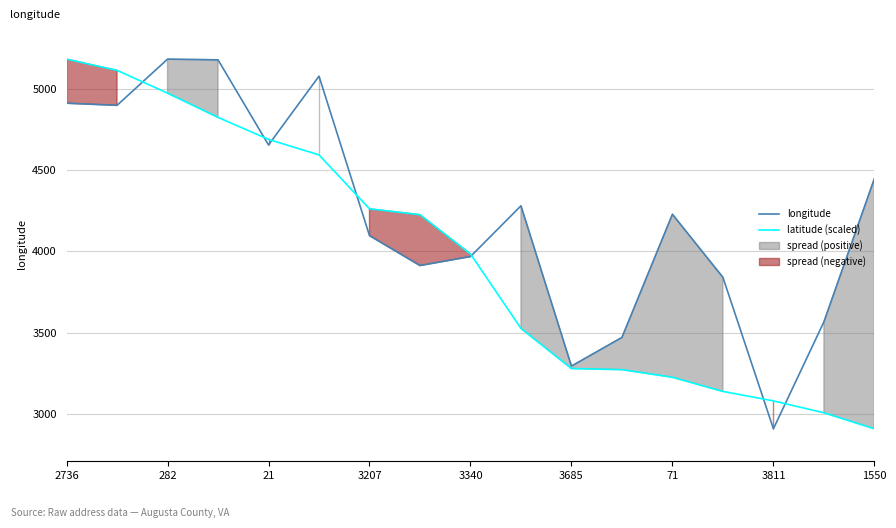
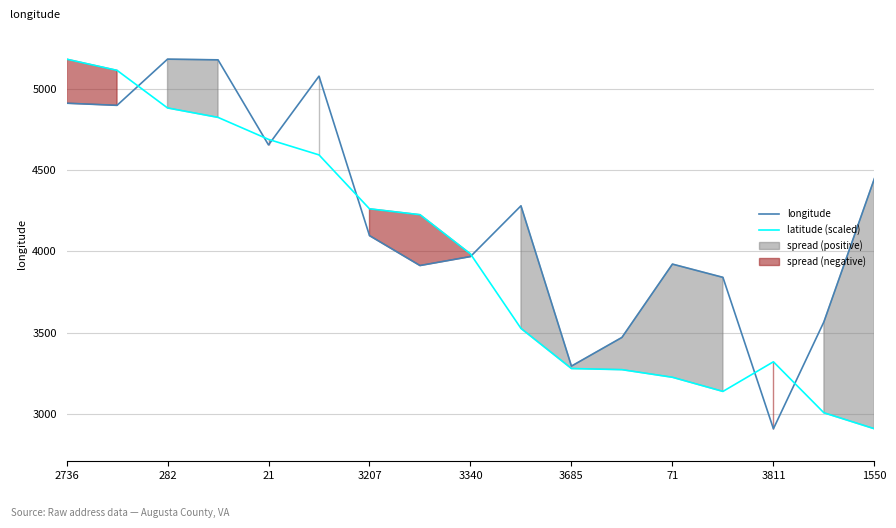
  {
    "longitude": {
      "2736": 4910,
      "282": 5180,
      "21": 4660,
      "3207": 4100,
      "3340": 3970,
-     "71": 4230,
+     "71": 3920,
      "3811": 2910,
      "1550": 4450
    },
    "latitude (scaled)": {
      "2736": 5180,
-     "282": 4970,
+     "282": 4880,
      "21": 4690,
      "3207": 4260,
      "3340": 3980,
      "71": 3230,
-     "3811": 3080,
+     "3811": 3320,
      "1550": 2910
    }
  }
